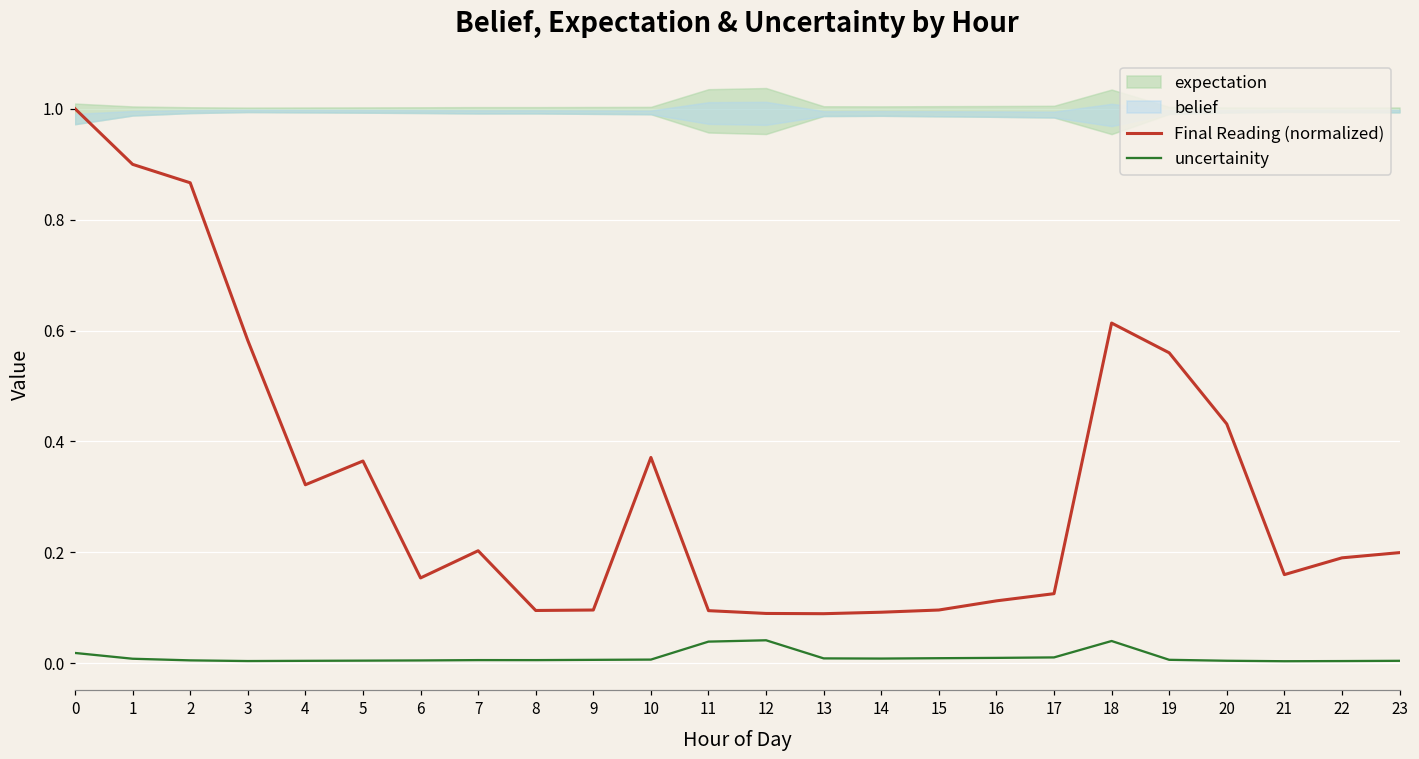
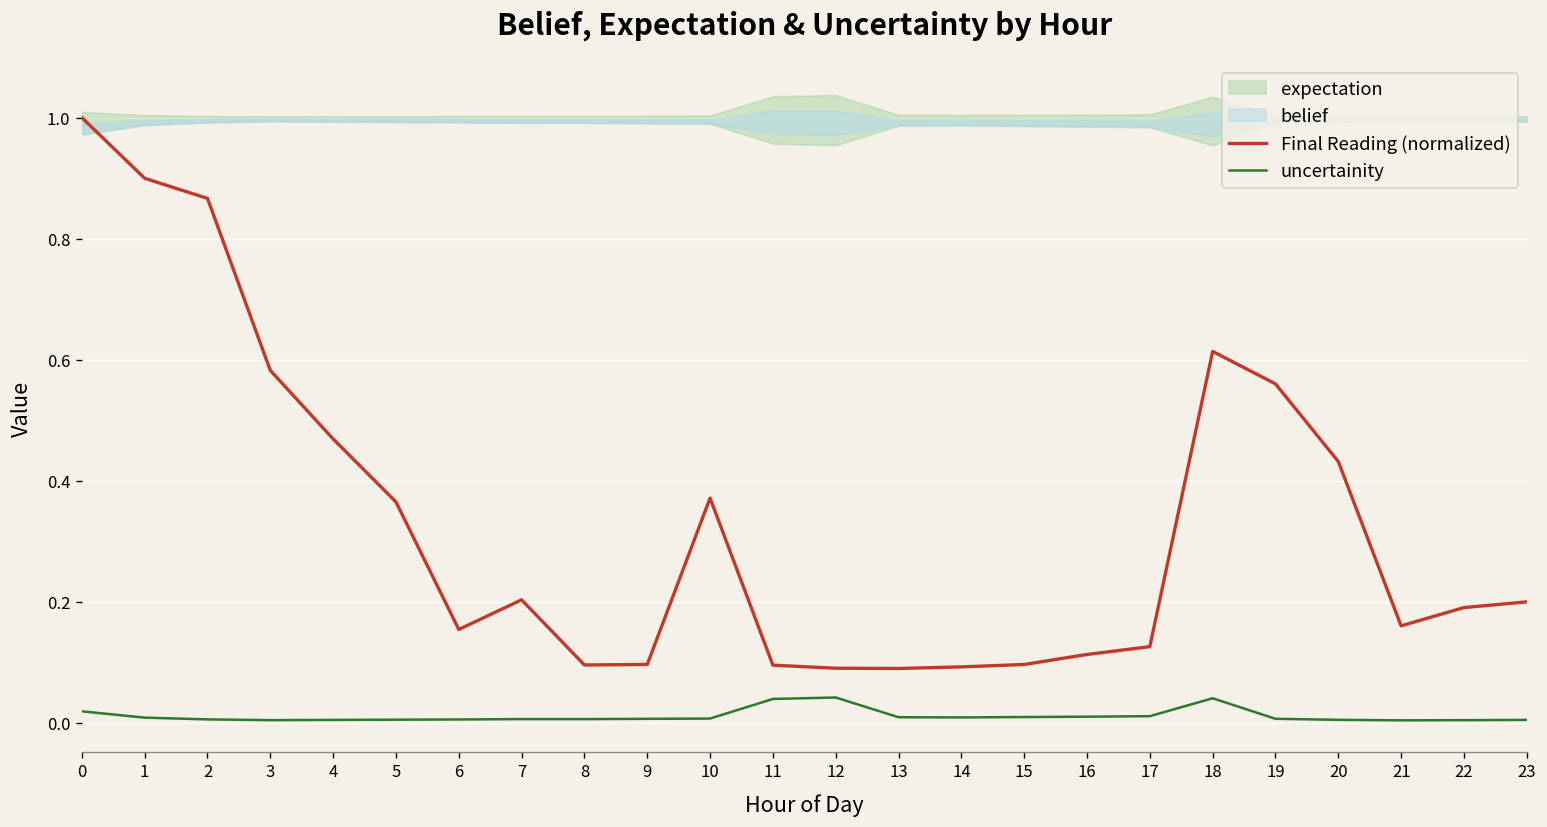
  {
    "Final Reading (normalized)": {
      "0": 1.00,
      "1": 0.90,
      "2": 0.87,
      "3": 0.58,
-     "4": 0.32,
+     "4": 0.47,
      "5": 0.36,
      "6": 0.15,
      "7": 0.20,
      "8": 0.10,
      "9": 0.10,
      "10": 0.37,
      "11": 0.09,
      "12": 0.09,
      "13": 0.09,
      "14": 0.09,
      "15": 0.10,
      "16": 0.11,
      "17": 0.13,
      "18": 0.61,
      "19": 0.56,
      "20": 0.43,
      "21": 0.16,
      "22": 0.19,
      "23": 0.20
    },
    "uncertainity": {
      "0": 0.02,
      "1": 0.01,
      "2": 0.01,
      "3": 0.00,
      "4": 0.00,
      "5": 0.00,
      "6": 0.01,
      "7": 0.01,
      "8": 0.01,
      "9": 0.01,
      "10": 0.01,
      "11": 0.04,
      "12": 0.04,
      "13": 0.01,
      "14": 0.01,
      "15": 0.01,
      "16": 0.01,
      "17": 0.01,
      "18": 0.04,
      "19": 0.01,
      "20": 0.00,
      "21": 0.00,
      "22": 0.00,
      "23": 0.00
    }
  }
